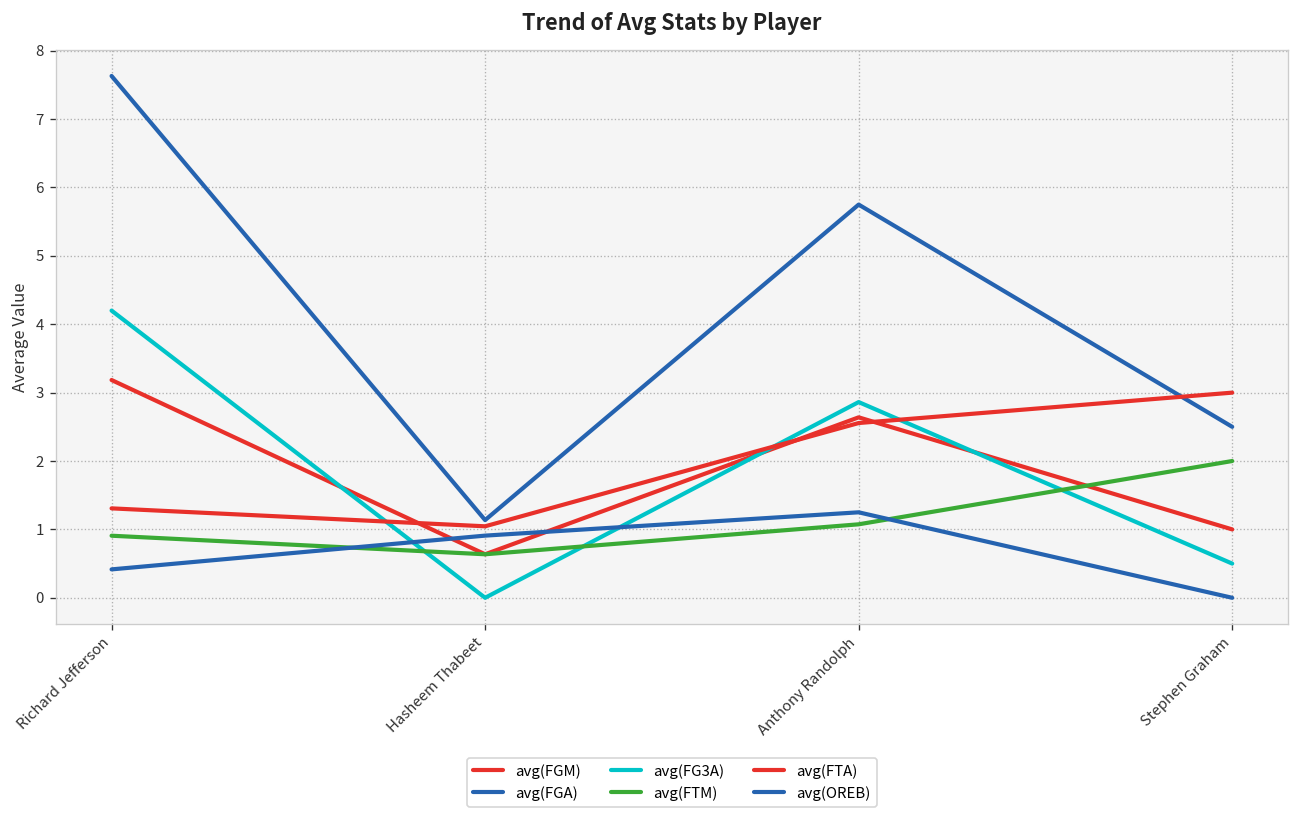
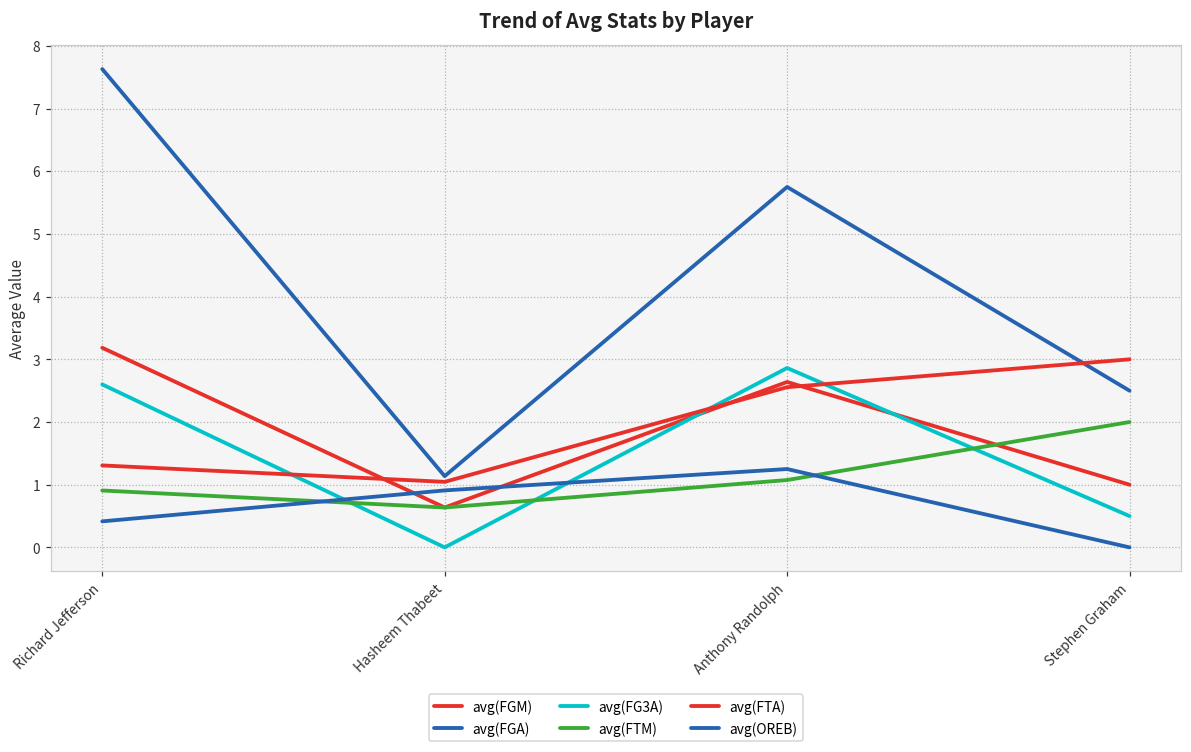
  {
    "avg(FG3A)": {
-     "Richard Jefferson": 4.2,
+     "Richard Jefferson": 2.6,
      "Hasheem Thabeet": 0.0,
      "Anthony Randolph": 2.9,
      "Stephen Graham": 0.5
    },
    "avg(FTM)": {
      "Richard Jefferson": 0.9,
      "Anthony Randolph": 1.1,
      "Stephen Graham": 2.0
    }
  }
